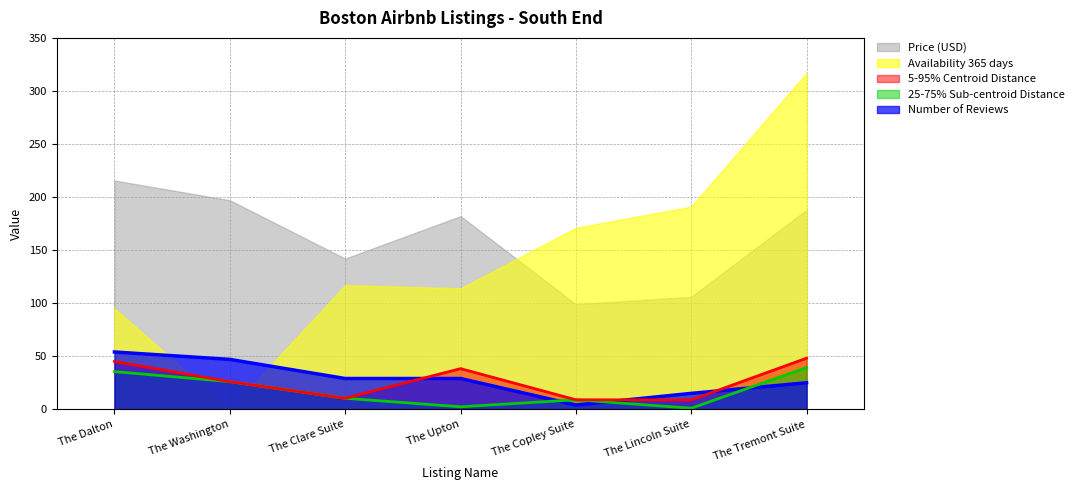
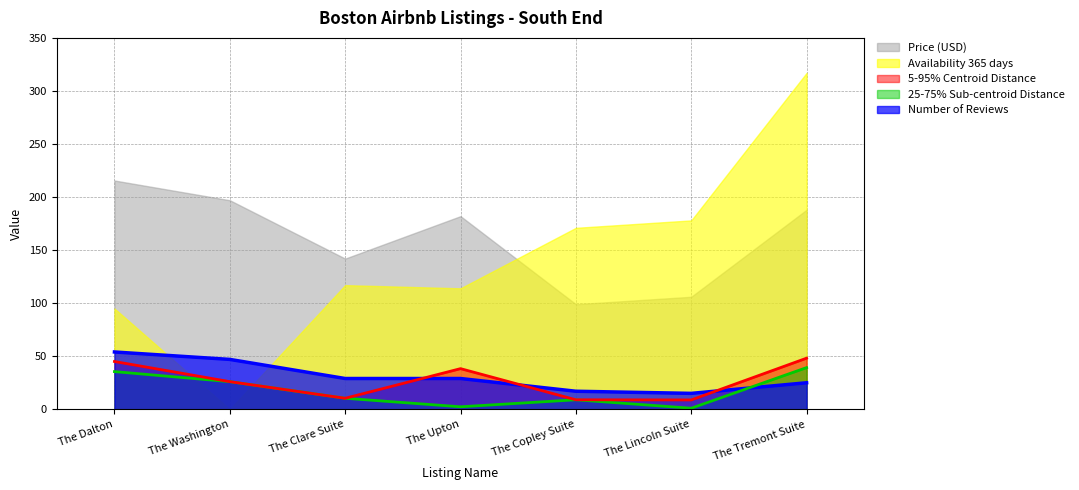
  {
    "Price (USD)": {
      "The Dalton": 216,
      "The Washington": 197,
      "The Clare Suite": 142,
      "The Upton": 182,
      "The Copley Suite": 99,
      "The Lincoln Suite": 106,
      "The Tremont Suite": 188
    },
    "25-75% Sub-centroid Distance": {
      "The Dalton": 35,
      "The Upton": 2,
      "The Lincoln Suite": 1,
      "The Tremont Suite": 39
    },
    "Availability 365 days": {
      "The Dalton": 95,
      "The Washington": 0,
      "The Clare Suite": 117,
      "The Upton": 114,
      "The Copley Suite": 171,
-     "The Lincoln Suite": 191,
+     "The Lincoln Suite": 178,
      "The Tremont Suite": 317
    },
    "5-95% Centroid Distance": {
      "The Dalton": 45,
      "The Upton": 38,
      "The Lincoln Suite": 9,
      "The Tremont Suite": 48
    },
    "Number of Reviews": {
      "The Dalton": 54,
      "The Washington": 47,
      "The Clare Suite": 29,
      "The Upton": 29,
-     "The Copley Suite": 4,
+     "The Copley Suite": 17,
      "The Lincoln Suite": 15,
      "The Tremont Suite": 25
    }
  }
